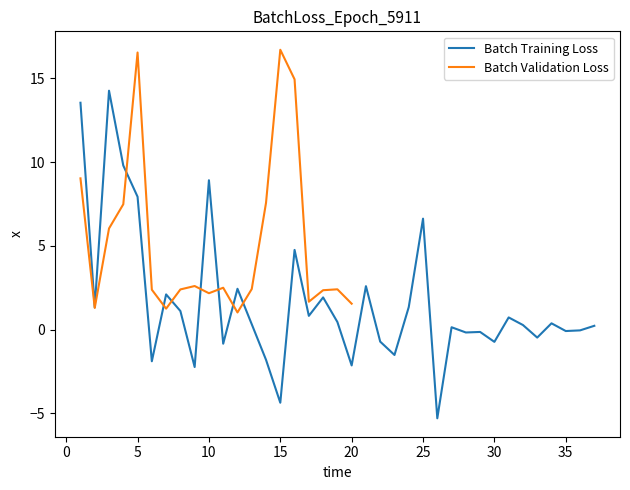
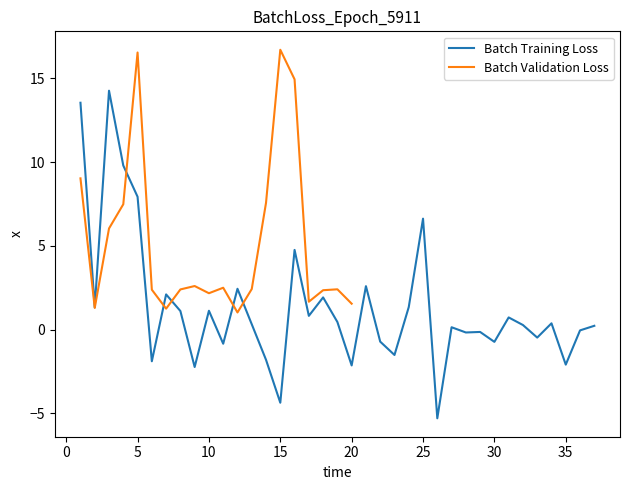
  {
    "Batch Training Loss": {
      "5": 7.9,
-     "10": 8.9,
+     "10": 1.1,
      "15": -4.4,
      "20": -2.1,
      "25": 6.6,
      "30": -0.7,
-     "35": -0.1
+     "35": -2.1
    },
    "Batch Validation Loss": {
      "5": 16.5,
      "10": 2.2,
      "15": 16.7,
      "20": 1.5
    }
  }
